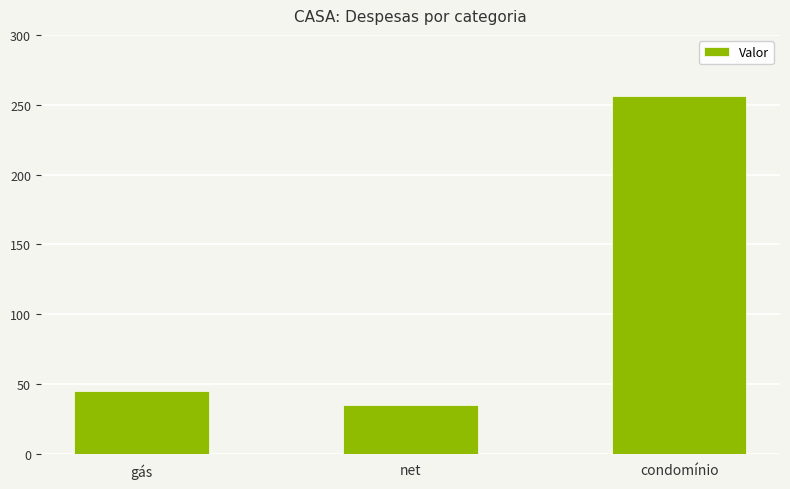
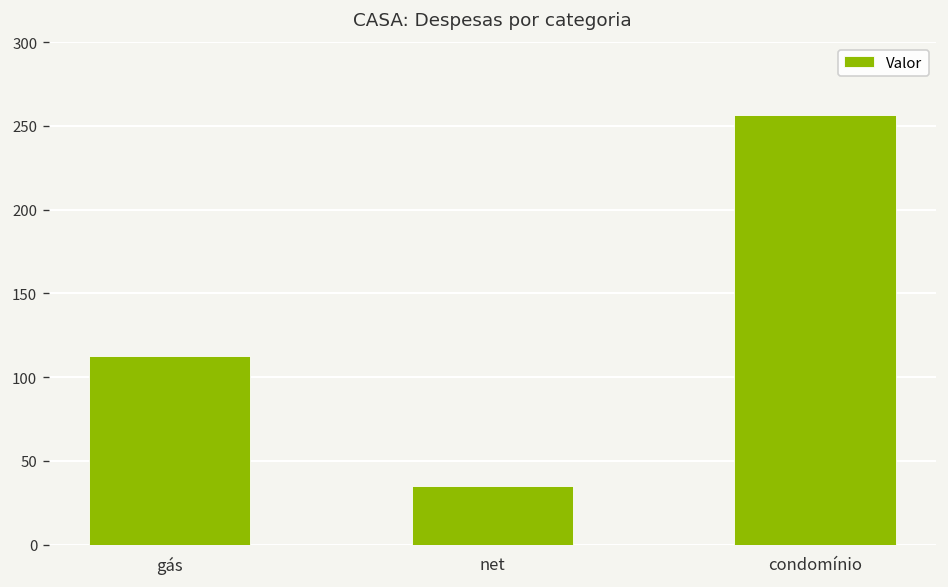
  {
-   "gás": 45,
+   "gás": 112,
    "net": 35,
    "condomínio": 257
  }
